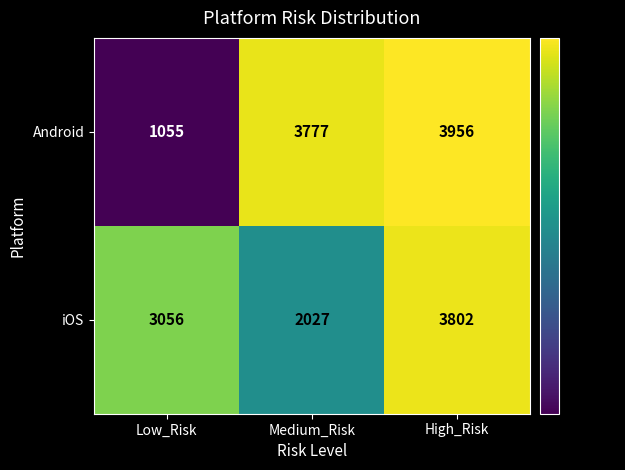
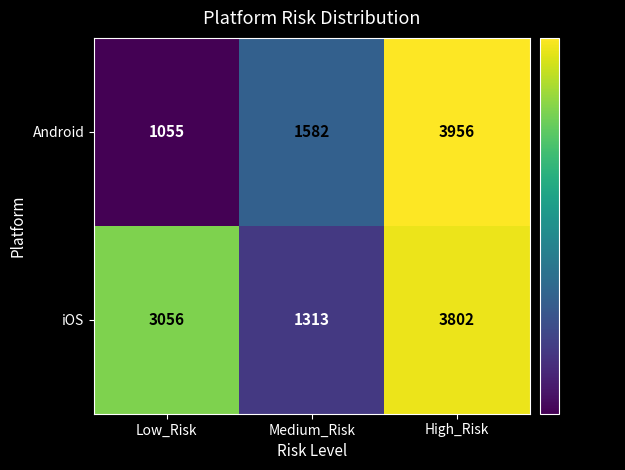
  {
    "Android": {
      "Low_Risk": 1055,
-     "Medium_Risk": 3777,
+     "Medium_Risk": 1582,
      "High_Risk": 3956
    },
    "iOS": {
      "Low_Risk": 3056,
-     "Medium_Risk": 2027,
+     "Medium_Risk": 1313,
      "High_Risk": 3802
    }
  }
